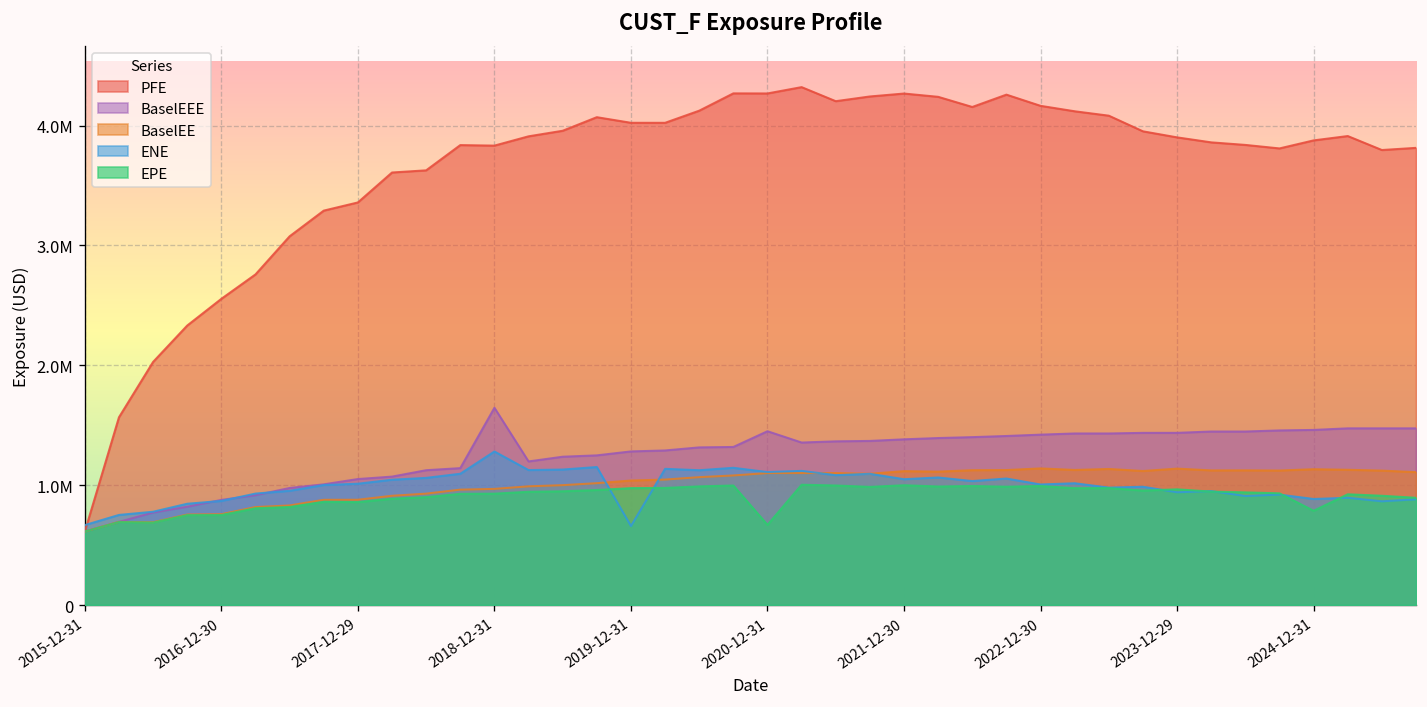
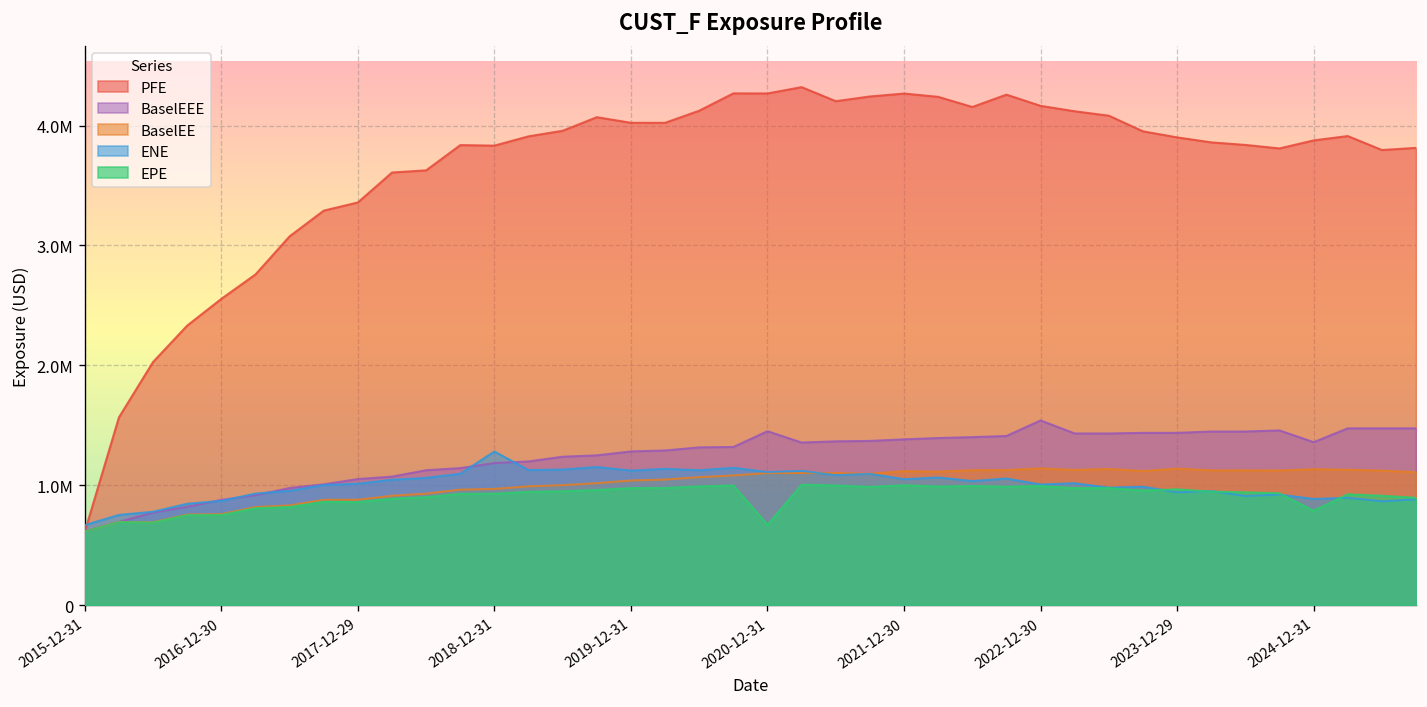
  {
    "BaselEEE": {
      "2017-12-29": 1100000,
-     "2018-12-31": 1600000,
+     "2018-12-31": 1200000,
      "2019-12-31": 1300000,
      "2020-12-31": 1500000,
      "2021-12-30": 1400000,
-     "2022-12-30": 1400000,
+     "2022-12-30": 1500000,
      "2023-12-29": 1400000,
-     "2024-12-31": 1500000
+     "2024-12-31": 1400000
    },
    "ENE": {
      "2015-12-31": 700000,
      "2017-12-29": 1000000,
      "2018-12-31": 1300000,
-     "2019-12-31": 700000,
+     "2019-12-31": 1100000,
      "2021-12-30": 1100000,
      "2024-12-31": 900000
    },
    "EPE": {
      "2018-12-31": 900000,
      "2019-12-31": 1000000,
      "2020-12-31": 700000,
      "2021-12-30": 1000000,
      "2024-12-31": 800000
    }
  }
